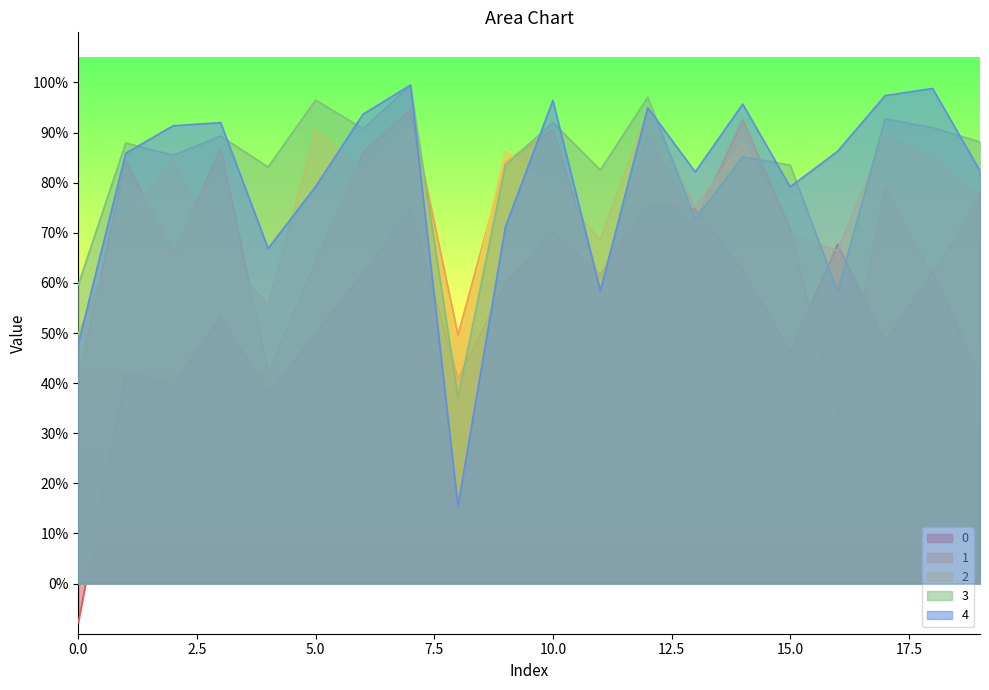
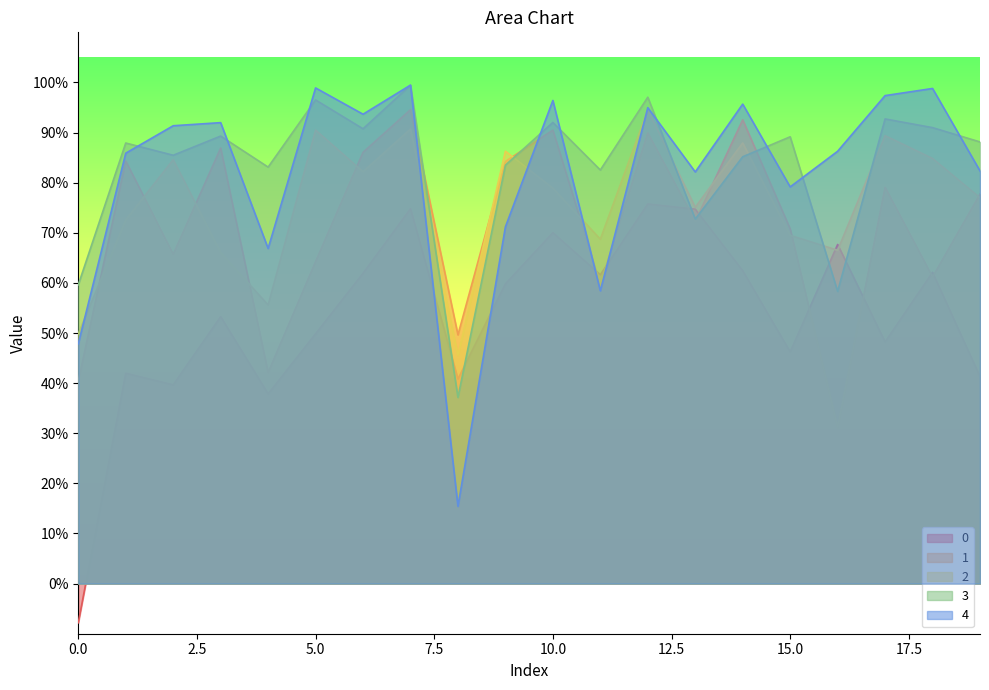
  {
    "3": {
      "0.0": "60%",
      "5.0": "97%",
      "10.0": "92%",
-     "15.0": "83%"
+     "15.0": "89%"
    },
    "4": {
      "0.0": "48%",
-     "5.0": "79%",
+     "5.0": "99%",
      "10.0": "96%",
      "15.0": "79%"
    }
  }
